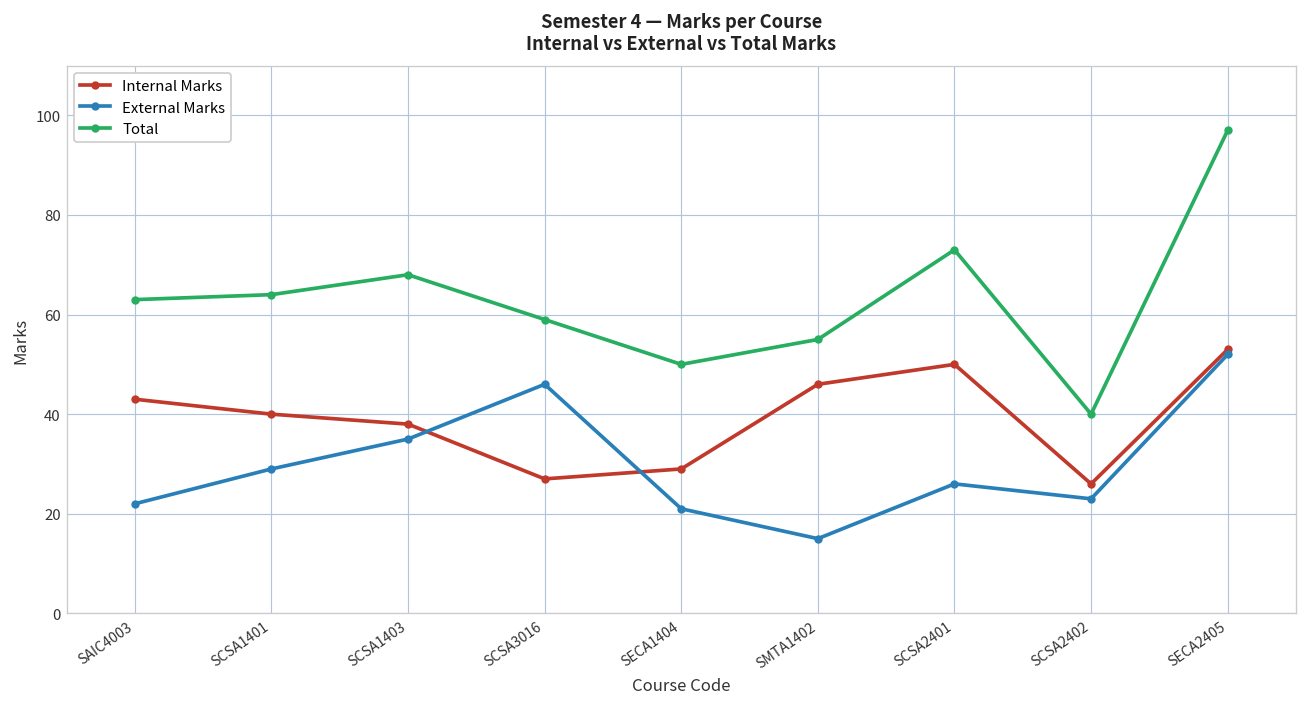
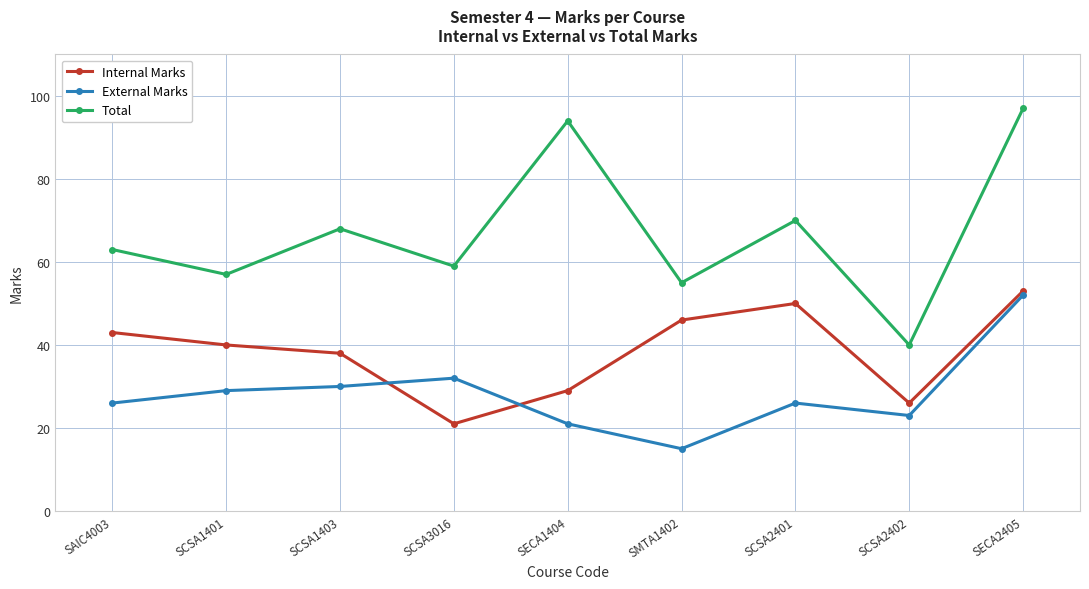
  {
    "Internal Marks": {
      "SAIC4003": 43,
      "SCSA1401": 40,
      "SCSA1403": 38,
-     "SCSA3016": 27,
+     "SCSA3016": 21,
      "SECA1404": 29,
      "SMTA1402": 46,
      "SCSA2401": 50,
      "SCSA2402": 26,
      "SECA2405": 53
    },
    "External Marks": {
-     "SAIC4003": 22,
+     "SAIC4003": 26,
      "SCSA1401": 29,
-     "SCSA1403": 35,
-     "SCSA3016": 46,
+     "SCSA1403": 30,
+     "SCSA3016": 32,
      "SECA1404": 21,
      "SMTA1402": 15,
      "SCSA2401": 26,
      "SCSA2402": 23,
      "SECA2405": 52
    },
    "Total": {
      "SAIC4003": 63,
-     "SCSA1401": 64,
+     "SCSA1401": 57,
      "SCSA1403": 68,
      "SCSA3016": 59,
-     "SECA1404": 50,
+     "SECA1404": 94,
      "SMTA1402": 55,
-     "SCSA2401": 73,
+     "SCSA2401": 70,
      "SCSA2402": 40,
      "SECA2405": 97
    }
  }
